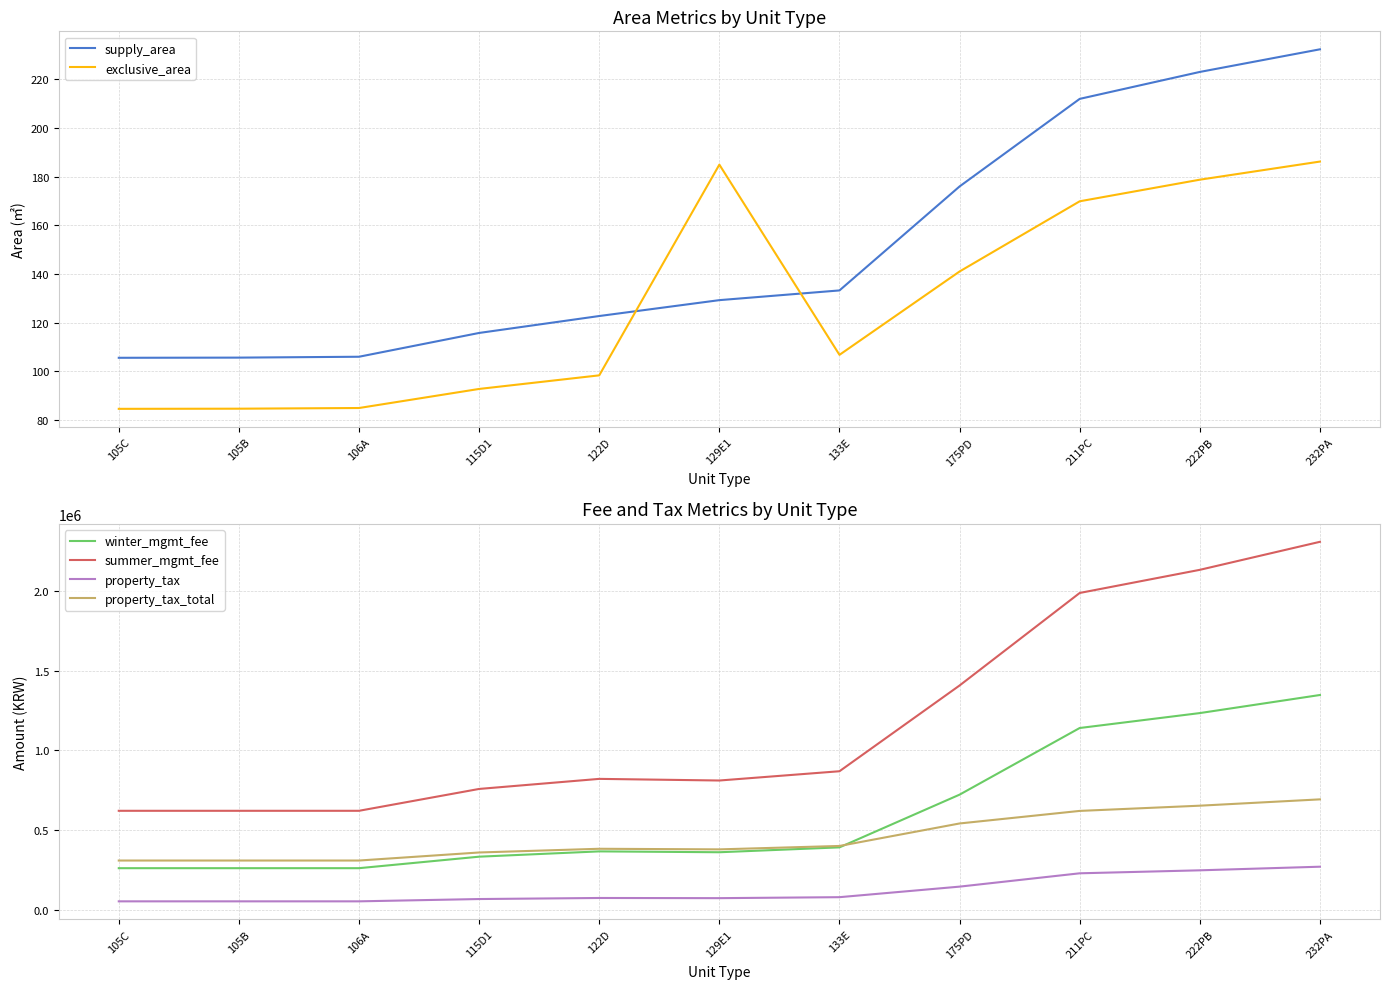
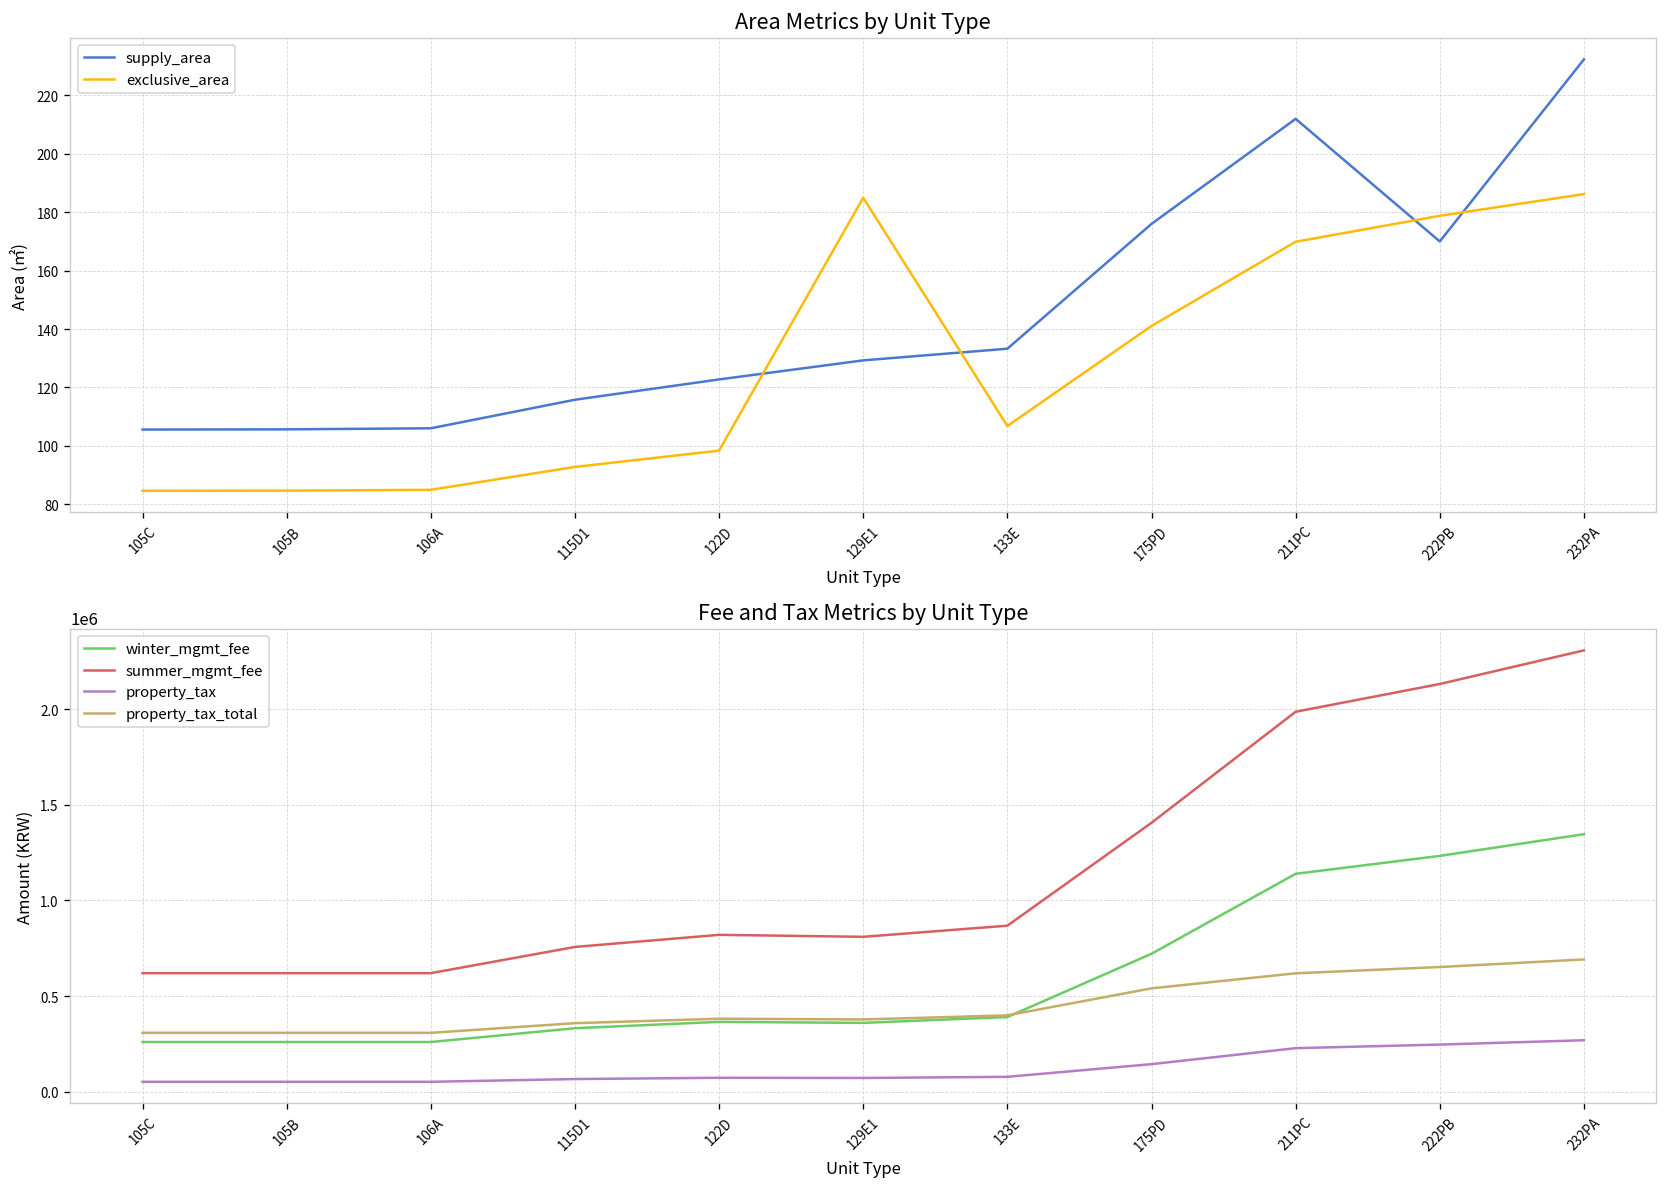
  {
    "Area Metrics by Unit Type": {
      "supply_area": {
        "105C": 106,
        "105B": 106,
        "106A": 106,
        "115D1": 116,
        "122D": 123,
        "129E1": 129,
        "133E": 133,
        "175PD": 176,
        "211PC": 212,
-       "222PB": 223,
+       "222PB": 170,
        "232PA": 232
      },
      "exclusive_area": {
        "105C": 85,
        "105B": 85,
        "106A": 85,
        "115D1": 93,
        "122D": 98,
        "129E1": 185,
        "133E": 107,
        "175PD": 141,
        "211PC": 170,
        "222PB": 179,
        "232PA": 186
      }
    },
    "Fee and Tax Metrics by Unit Type": {
      "winter_mgmt_fee": {
        "105C": 260000,
        "105B": 260000,
        "106A": 260000,
        "115D1": 330000,
        "122D": 370000,
        "129E1": 360000,
        "175PD": 720000,
        "211PC": 1140000,
        "222PB": 1230000,
        "232PA": 1350000
      },
      "summer_mgmt_fee": {
        "105C": 620000,
        "105B": 620000,
        "106A": 620000,
        "115D1": 760000,
        "122D": 820000,
        "129E1": 810000,
        "133E": 870000,
        "175PD": 1410000,
        "211PC": 1990000,
        "222PB": 2130000,
        "232PA": 2310000
      },
      "property_tax": {
        "105C": 50000,
        "105B": 50000,
        "106A": 50000,
        "115D1": 70000,
        "122D": 70000,
        "129E1": 70000,
        "133E": 80000,
        "175PD": 140000,
        "211PC": 230000,
        "222PB": 250000,
        "232PA": 270000
      },
      "property_tax_total": {
        "105C": 310000,
        "105B": 310000,
        "106A": 310000,
        "115D1": 360000,
        "122D": 380000,
        "129E1": 380000,
        "175PD": 540000,
        "211PC": 620000,
        "222PB": 650000,
        "232PA": 690000
      }
    }
  }
